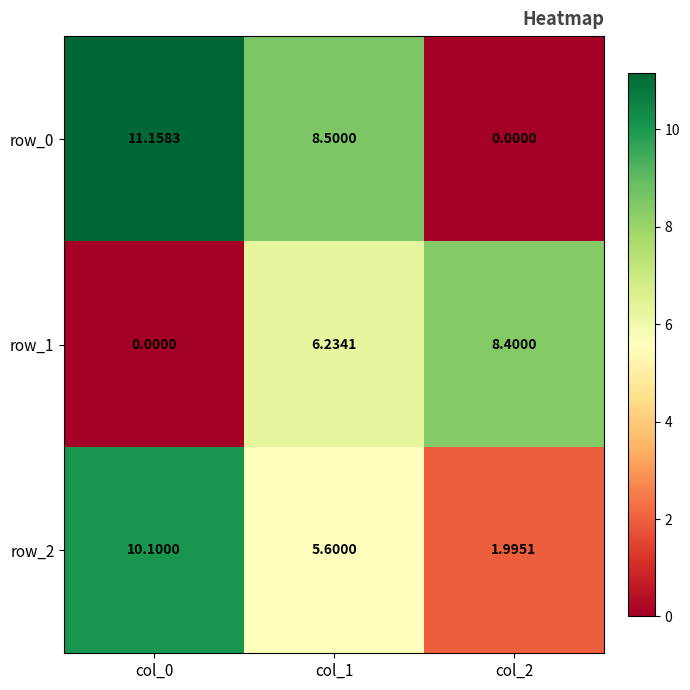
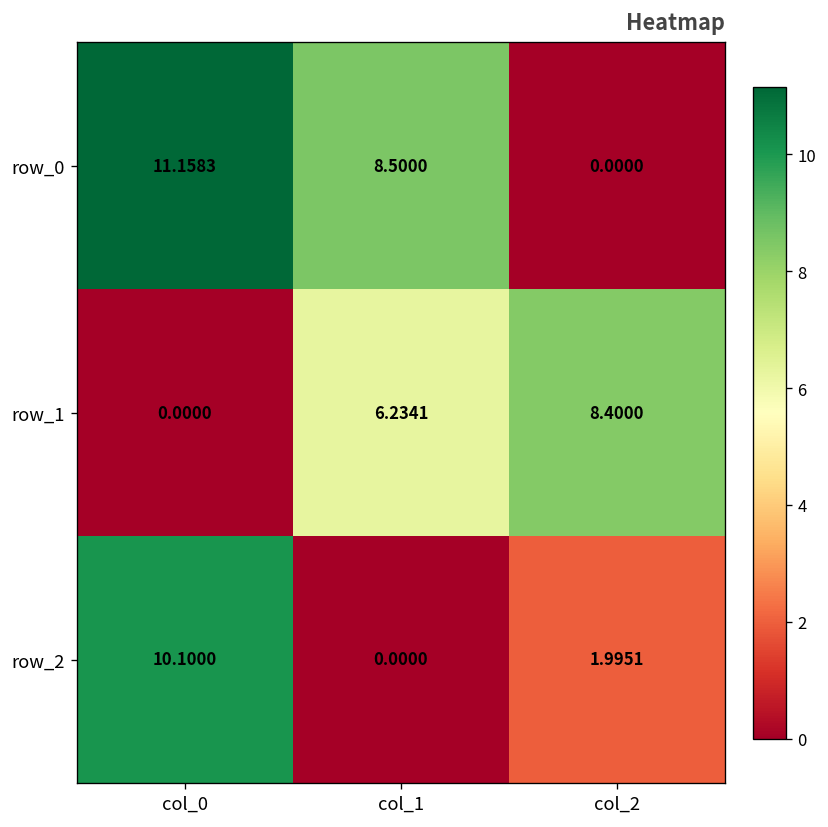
  {
    "row_0": {
      "col_0": 11.1583,
      "col_1": 8.5000,
      "col_2": 0.0000
    },
    "row_1": {
      "col_0": 0.0000,
      "col_1": 6.2341,
      "col_2": 8.4000
    },
    "row_2": {
      "col_0": 10.1000,
-     "col_1": 5.6000,
+     "col_1": 0.0000,
      "col_2": 1.9951
    }
  }
